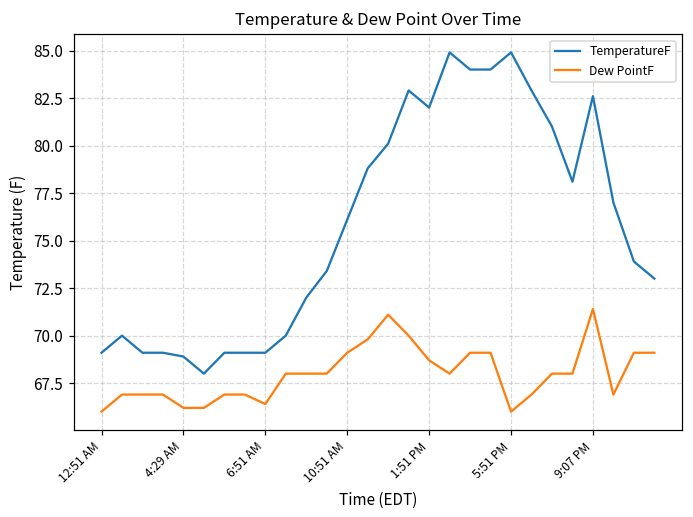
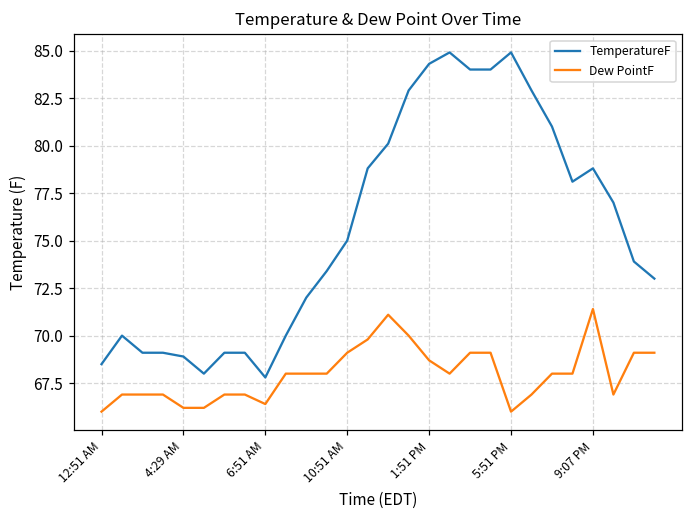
  {
    "TemperatureF": {
-     "12:51 AM": 69.1,
+     "12:51 AM": 68.5,
      "4:29 AM": 68.9,
-     "6:51 AM": 69.1,
-     "10:51 AM": 76.1,
-     "1:51 PM": 82.0,
+     "6:51 AM": 67.8,
+     "10:51 AM": 75.0,
+     "1:51 PM": 84.3,
      "5:51 PM": 84.9,
-     "9:07 PM": 82.6
+     "9:07 PM": 78.8
    },
    "Dew PointF": {
      "12:51 AM": 66.0,
      "4:29 AM": 66.2,
      "6:51 AM": 66.4,
      "10:51 AM": 69.1,
      "1:51 PM": 68.7,
      "5:51 PM": 66.0,
      "9:07 PM": 71.4
    }
  }
